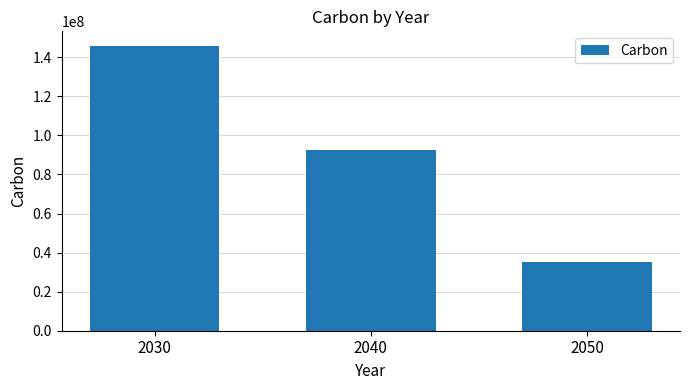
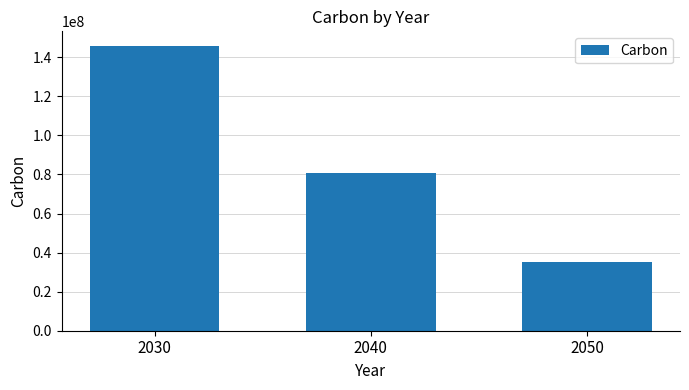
  {
    "2030": 146000000,
-   "2040": 92000000,
+   "2040": 81000000,
    "2050": 35000000
  }
